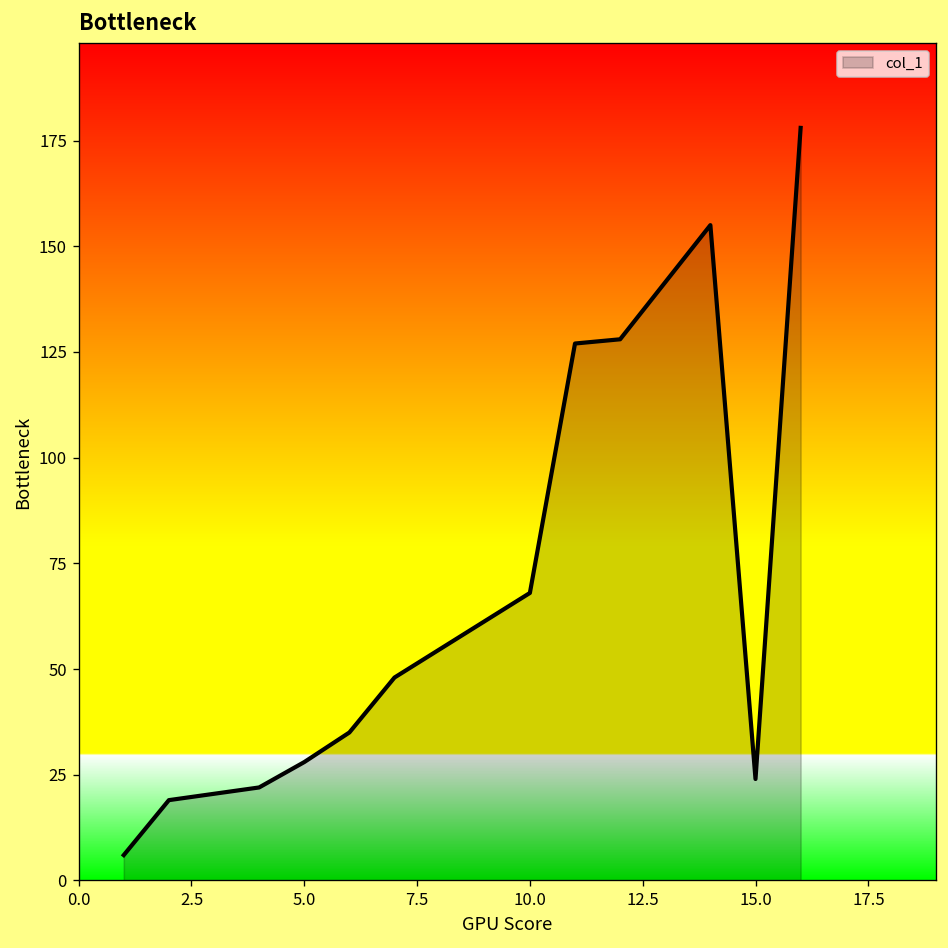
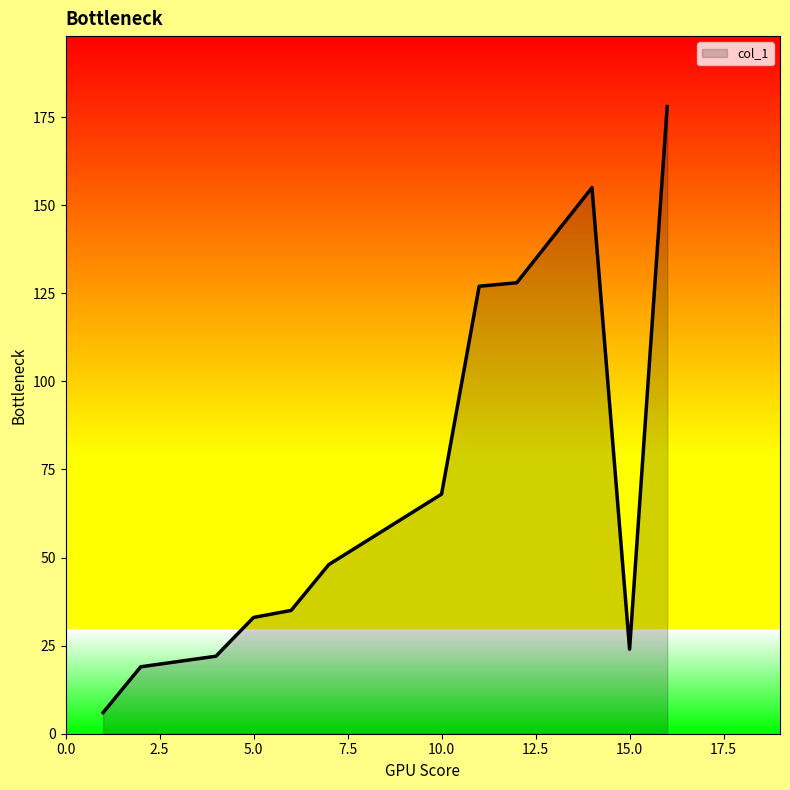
  {
-   "5.0": 28,
+   "5.0": 33,
    "10.0": 68,
    "15.0": 24
  }
